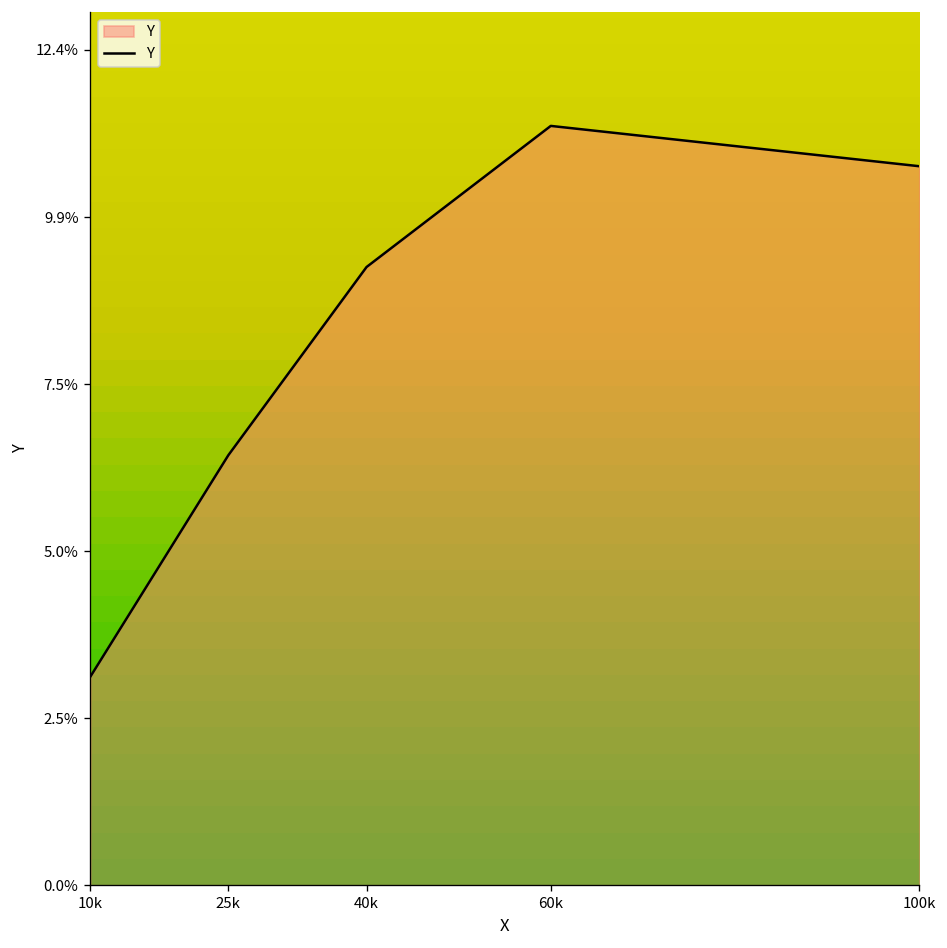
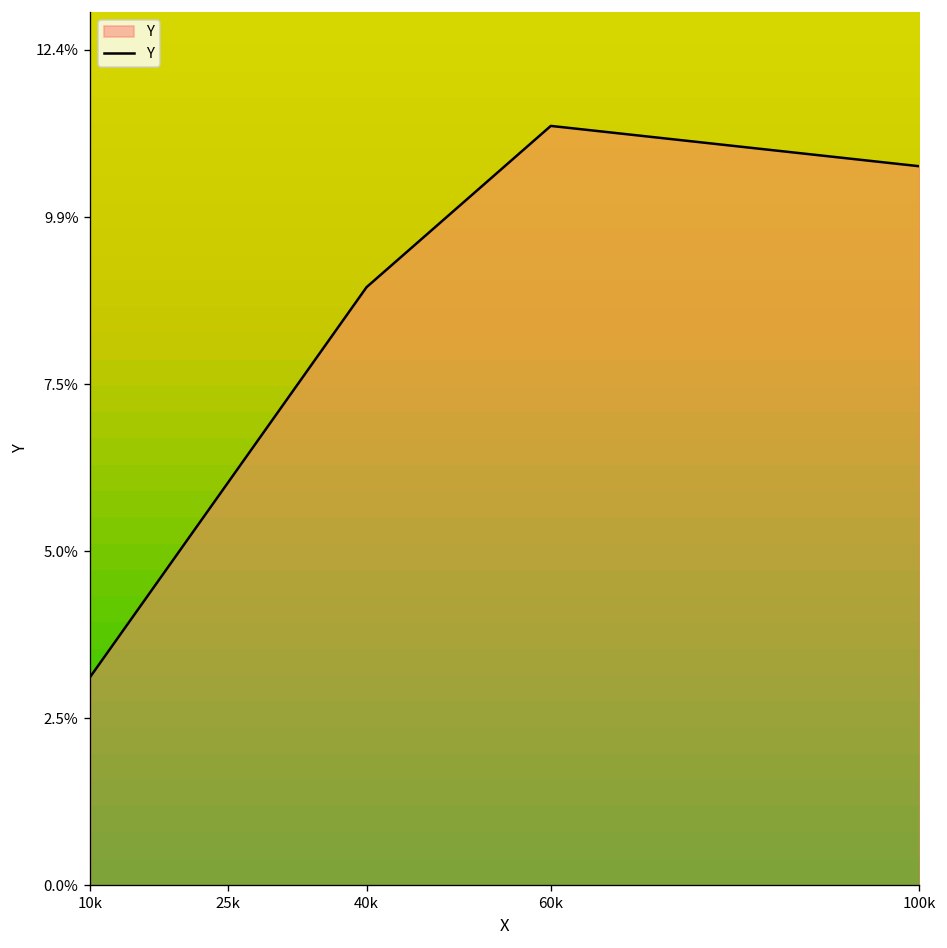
  {
    "10k": "3.1%",
-   "25k": "6.4%",
-   "40k": "9.2%",
+   "25k": "6.0%",
+   "40k": "8.9%",
    "60k": "11.3%",
    "100k": "10.7%"
  }
